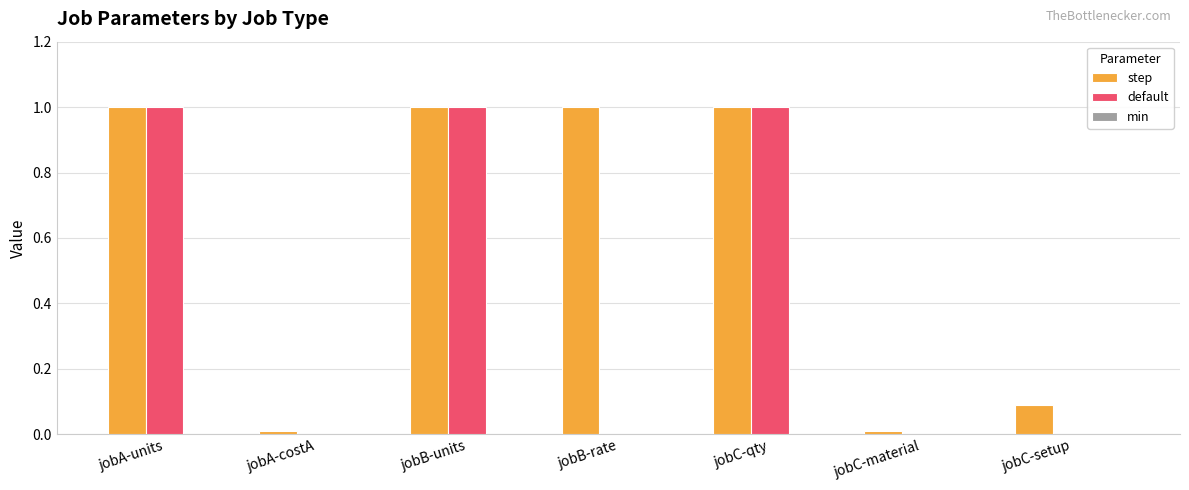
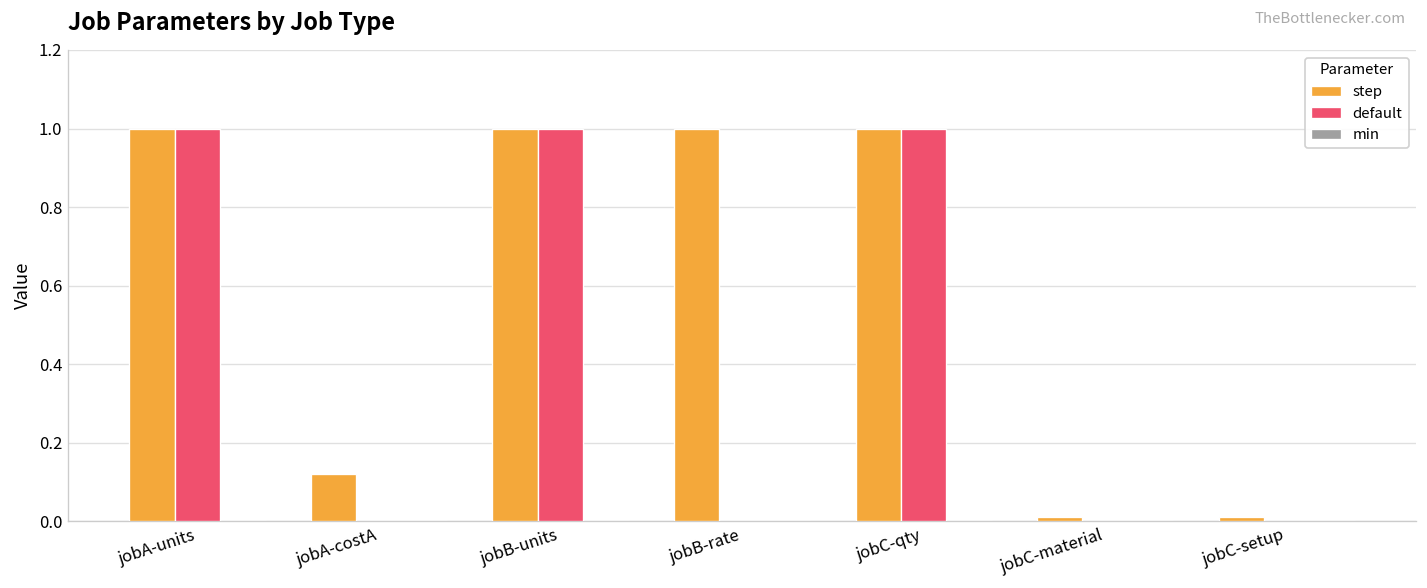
  {
    "step": {
      "jobA-units": 1.00,
-     "jobA-costA": 0.01,
+     "jobA-costA": 0.12,
      "jobB-units": 1.00,
      "jobB-rate": 1.00,
      "jobC-qty": 1.00,
      "jobC-material": 0.01,
-     "jobC-setup": 0.09
+     "jobC-setup": 0.01
    },
    "default": {
      "jobA-units": 1.00,
      "jobA-costA": 0.00,
      "jobB-units": 1.00,
      "jobB-rate": 0.00,
      "jobC-qty": 1.00,
      "jobC-material": 0.00,
      "jobC-setup": 0.00
    },
    "min": {
      "jobA-units": 0.00,
      "jobA-costA": 0.00,
      "jobB-units": 0.00,
      "jobB-rate": 0.00,
      "jobC-qty": 0.00,
      "jobC-material": 0.00,
      "jobC-setup": 0.00
    }
  }
